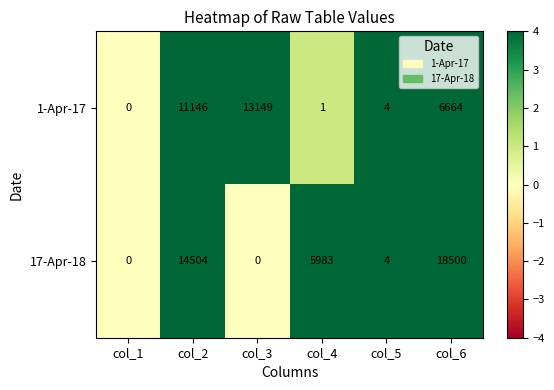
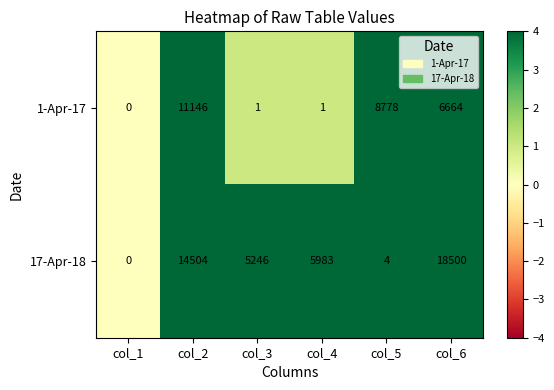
  {
    "1-Apr-17": {
      "col_1": 0,
      "col_2": 11146,
-     "col_3": 13149,
+     "col_3": 1,
      "col_4": 1,
-     "col_5": 4,
+     "col_5": 8778,
      "col_6": 6664
    },
    "17-Apr-18": {
      "col_1": 0,
      "col_2": 14504,
-     "col_3": 0,
+     "col_3": 5246,
      "col_4": 5983,
      "col_5": 4,
      "col_6": 18500
    }
  }
